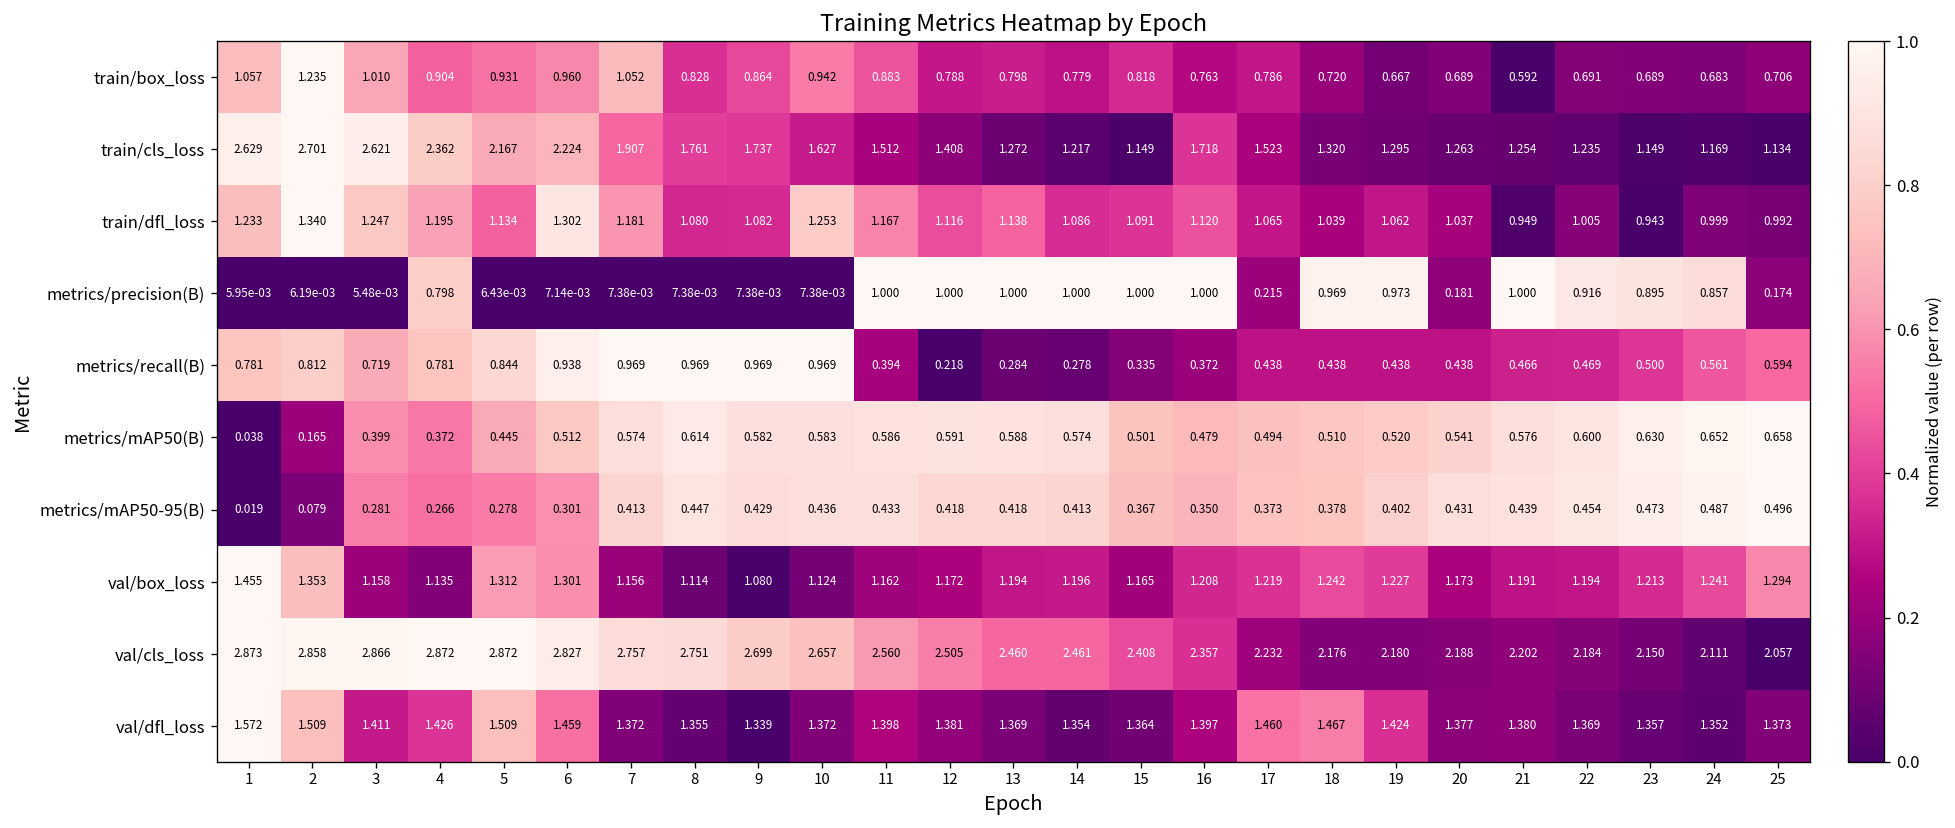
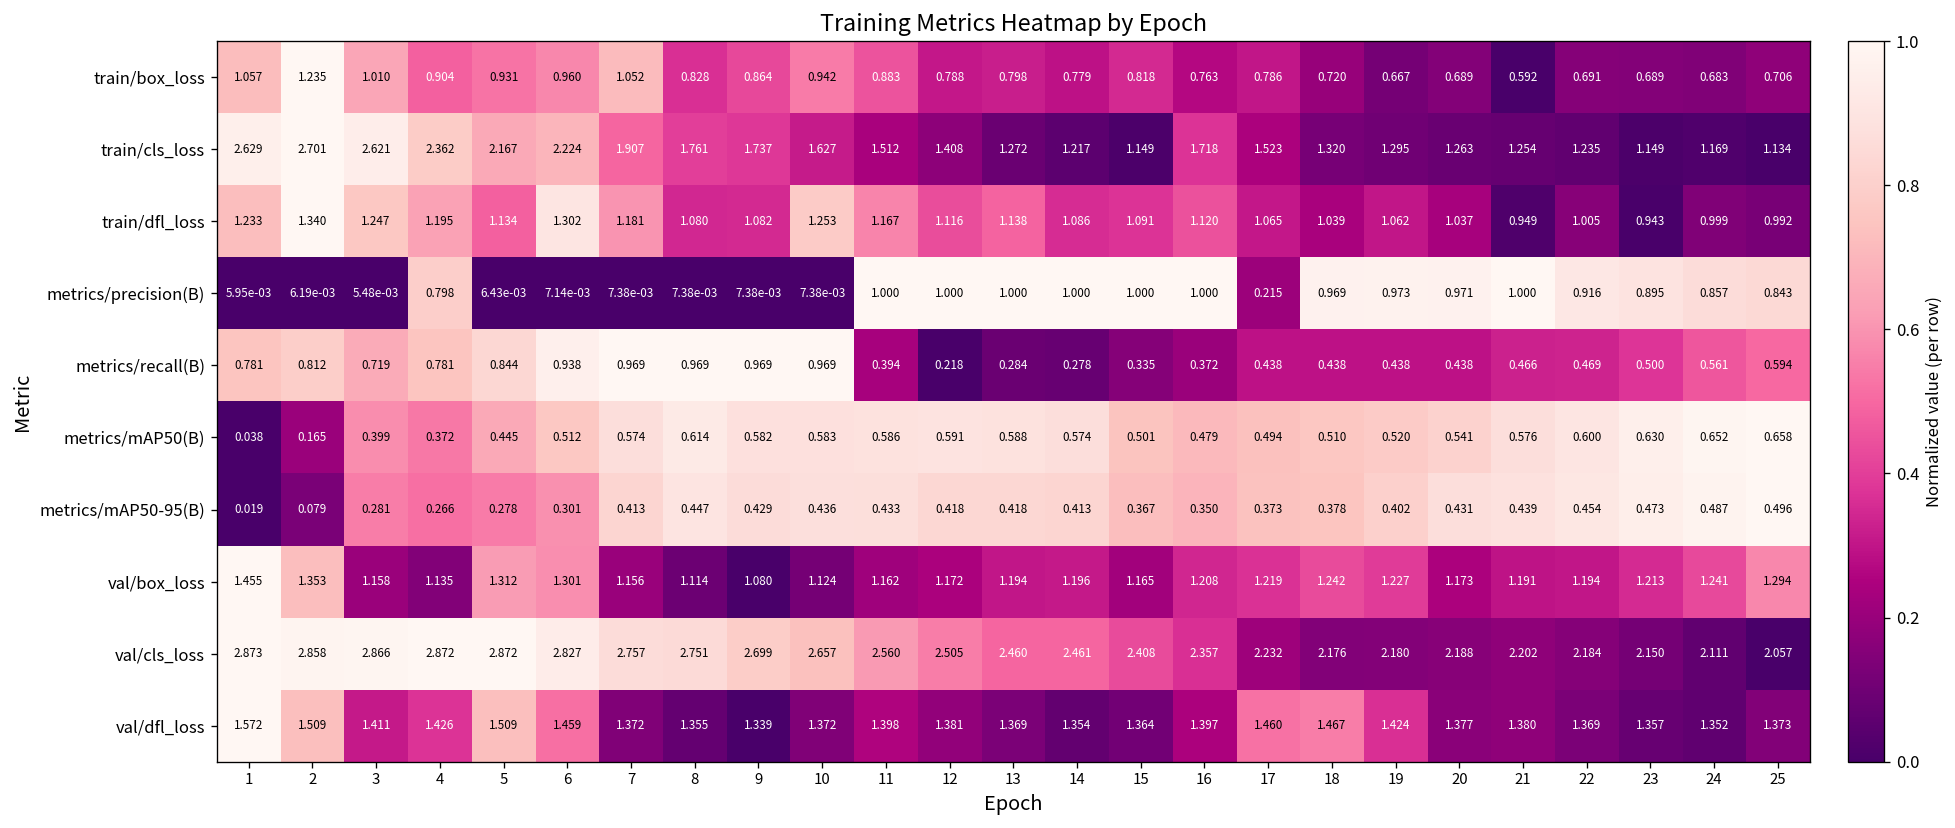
  {
    "metrics/precision(B)": {
      "1": "5.95e-03",
      "2": "6.19e-03",
      "3": "5.48e-03",
      "4": "0.798",
      "5": "6.43e-03",
      "6": "7.14e-03",
      "7": "7.38e-03",
      "8": "7.38e-03",
      "9": "7.38e-03",
      "10": "7.38e-03",
      "11": "1.000",
      "12": "1.000",
      "13": "1.000",
      "14": "1.000",
      "15": "1.000",
      "16": "1.000",
      "17": "0.215",
      "18": "0.969",
      "19": "0.973",
-     "20": "0.181",
+     "20": "0.971",
      "21": "1.000",
      "22": "0.916",
      "23": "0.895",
      "24": "0.857",
-     "25": "0.174"
+     "25": "0.843"
    }
  }
